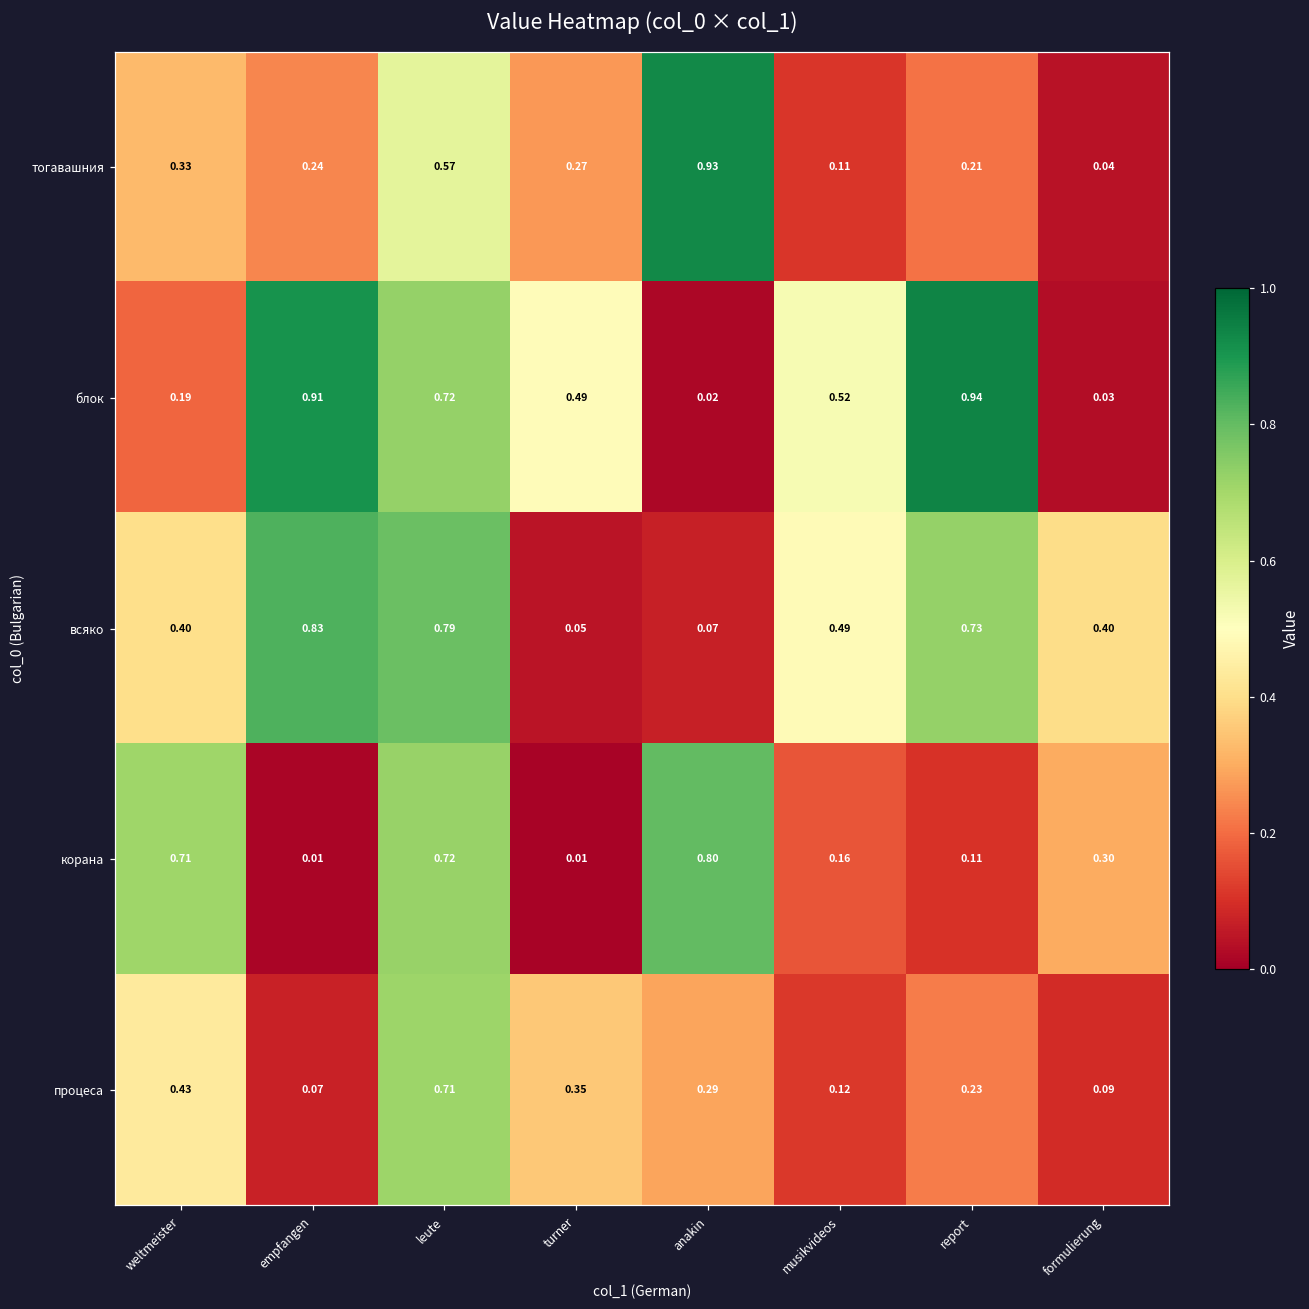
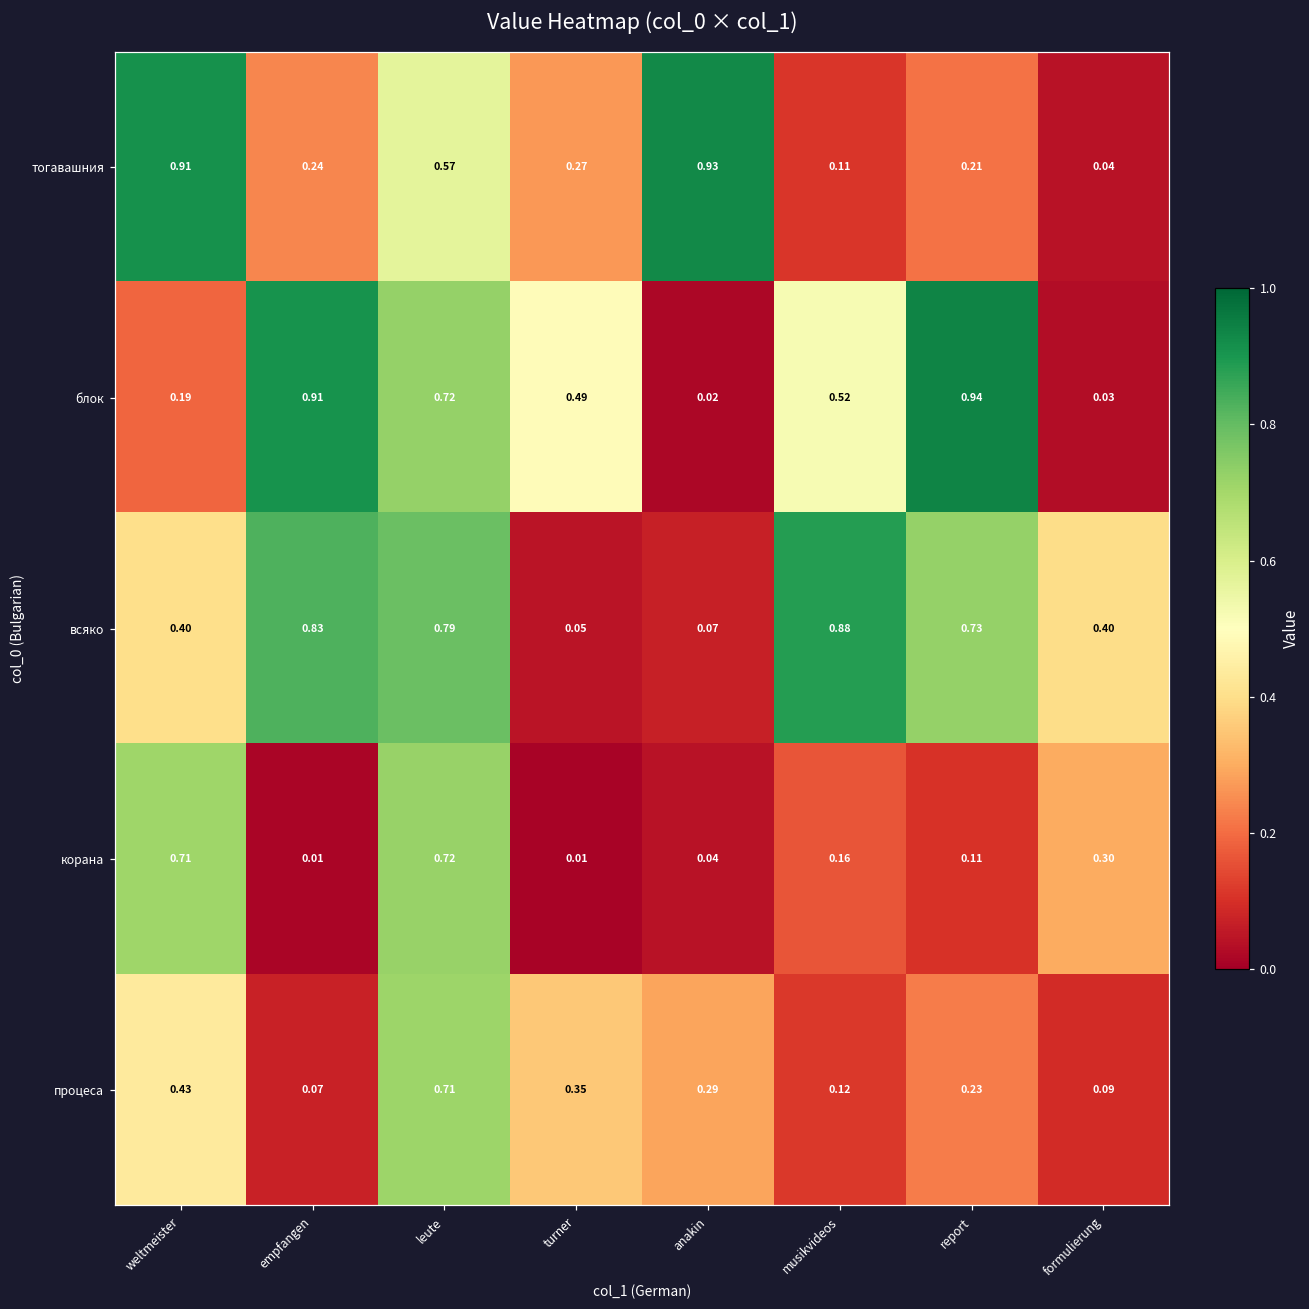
  {
    "тогавашния": {
-     "weltmeister": 0.33,
+     "weltmeister": 0.91,
      "empfangen": 0.24,
      "leute": 0.57,
      "turner": 0.27,
      "anakin": 0.93,
      "musikvideos": 0.11,
      "report": 0.21,
      "formulierung": 0.04
    },
    "блок": {
      "weltmeister": 0.19,
      "empfangen": 0.91,
      "leute": 0.72,
      "turner": 0.49,
      "anakin": 0.02,
      "musikvideos": 0.52,
      "report": 0.94,
      "formulierung": 0.03
    },
    "всяко": {
      "weltmeister": 0.40,
      "empfangen": 0.83,
      "leute": 0.79,
      "turner": 0.05,
      "anakin": 0.07,
-     "musikvideos": 0.49,
+     "musikvideos": 0.88,
      "report": 0.73,
      "formulierung": 0.40
    },
    "корана": {
      "weltmeister": 0.71,
      "empfangen": 0.01,
      "leute": 0.72,
      "turner": 0.01,
-     "anakin": 0.80,
+     "anakin": 0.04,
      "musikvideos": 0.16,
      "report": 0.11,
      "formulierung": 0.30
    },
    "процеса": {
      "weltmeister": 0.43,
      "empfangen": 0.07,
      "leute": 0.71,
      "turner": 0.35,
      "anakin": 0.29,
      "musikvideos": 0.12,
      "report": 0.23,
      "formulierung": 0.09
    }
  }
